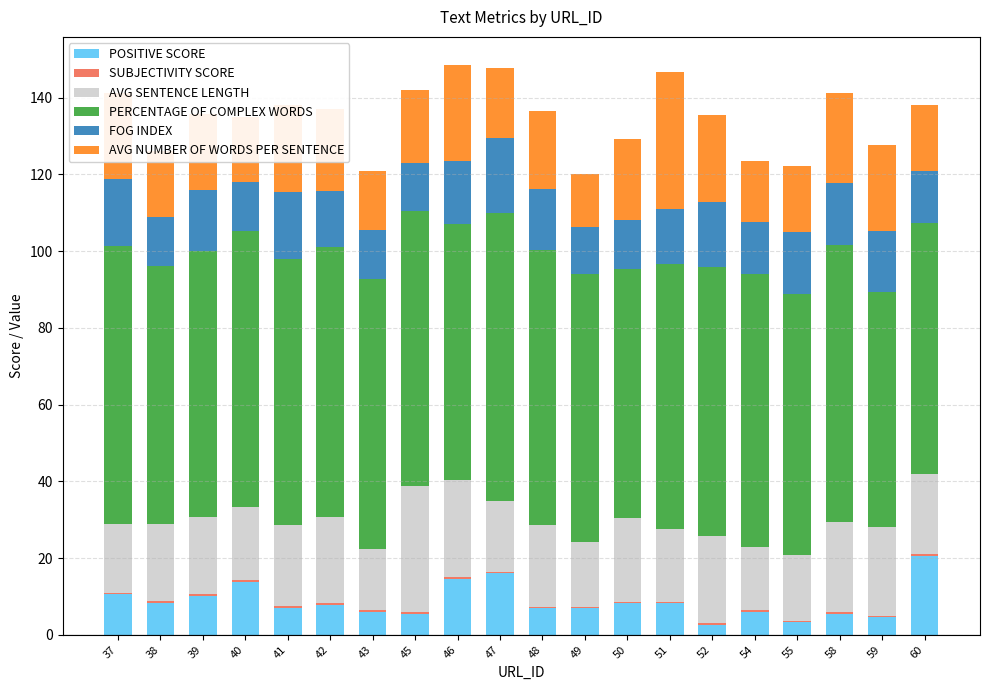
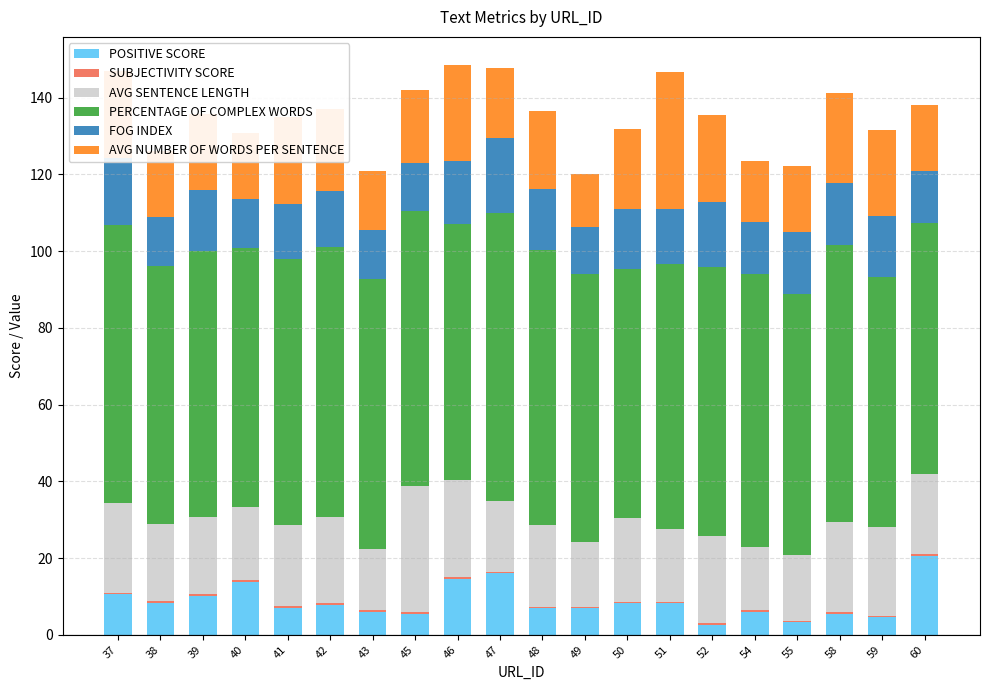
  {
    "AVG SENTENCE LENGTH": {
-     "37": 18,
+     "37": 23,
      "38": 20,
      "39": 20,
      "40": 19,
      "41": 21,
      "42": 22,
      "43": 16,
      "45": 33,
      "46": 25,
      "47": 18,
      "48": 21,
      "49": 17,
      "50": 22,
      "51": 19,
      "52": 23,
      "54": 17,
      "55": 17,
      "58": 24,
      "59": 23,
      "60": 21
    },
    "PERCENTAGE OF COMPLEX WORDS": {
      "37": 73,
      "38": 67,
      "39": 69,
-     "40": 72,
+     "40": 68,
      "41": 69,
      "42": 70,
      "43": 71,
      "45": 72,
      "46": 67,
      "47": 75,
      "48": 72,
      "49": 70,
      "50": 65,
      "51": 69,
      "52": 70,
      "54": 71,
      "55": 68,
      "58": 72,
-     "59": 61,
+     "59": 65,
      "60": 66
    },
    "FOG INDEX": {
      "38": 13,
      "39": 16,
      "40": 13,
-     "41": 18,
+     "41": 14,
      "42": 15,
      "43": 13,
      "45": 13,
      "46": 16,
      "47": 20,
      "48": 16,
      "49": 12,
-     "50": 13,
+     "50": 16,
      "51": 14,
      "52": 17,
      "54": 14,
      "55": 16,
      "58": 16,
      "59": 16,
      "60": 13
    },
    "AVG NUMBER OF WORDS PER SENTENCE": {
      "43": 15,
      "45": 19,
      "46": 25,
      "47": 18,
      "48": 20,
      "49": 14,
      "50": 21,
      "51": 36,
      "52": 23,
      "54": 16,
      "55": 17,
      "58": 24,
      "59": 22,
      "60": 17
    }
  }
